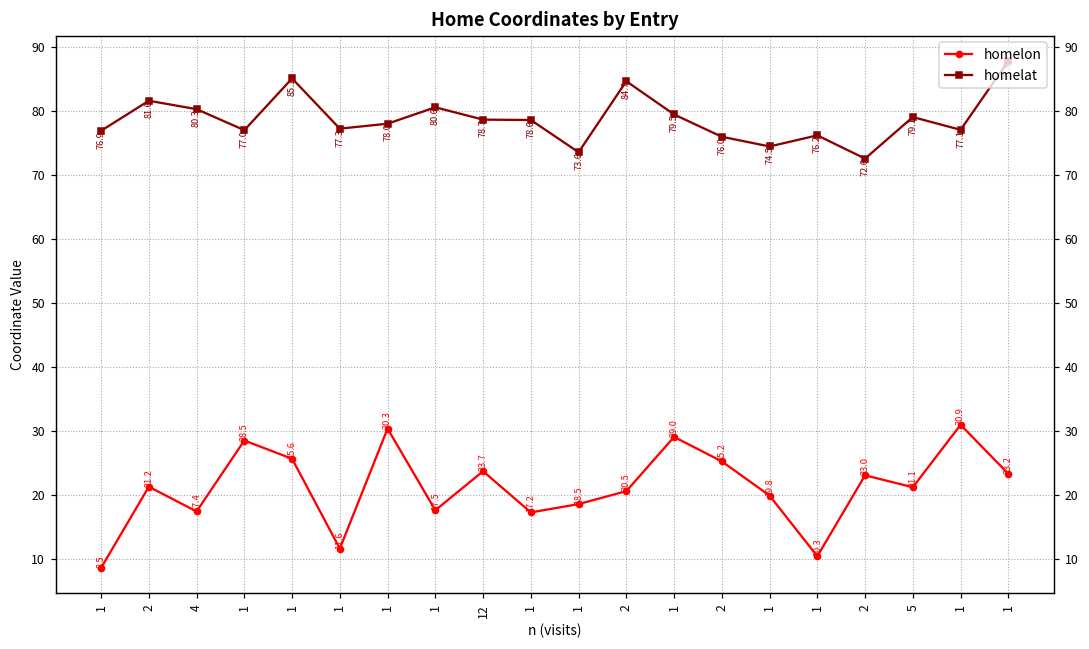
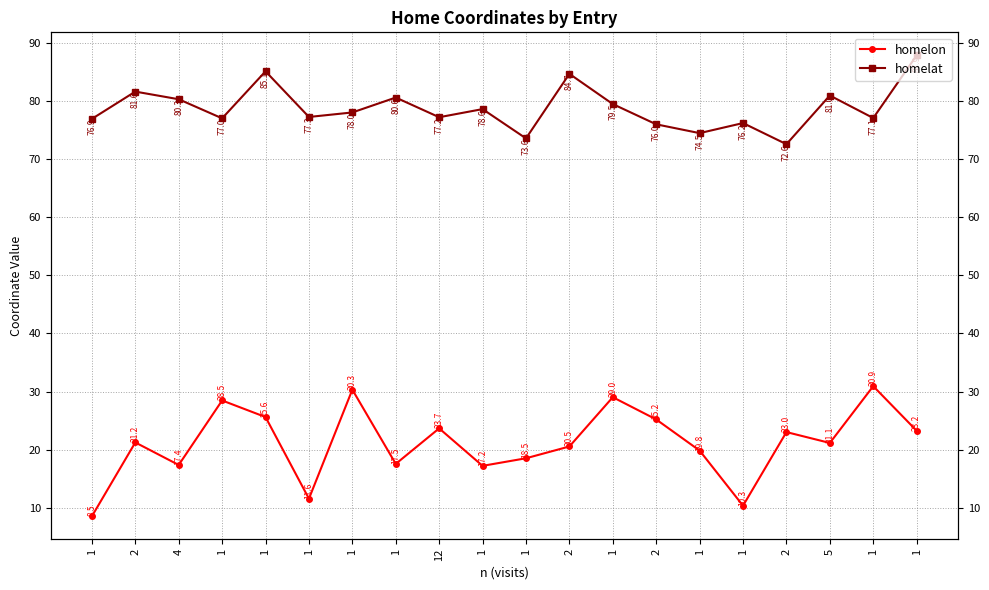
  {
    "homelon": {
      "4": 17.4,
      "12": 23.7,
      "5": 21.1
    },
    "homelat": {
      "4": 80.3,
-     "12": 78.7,
-     "5": 79.1
+     "12": 77.2,
+     "5": 81.0
    }
  }
